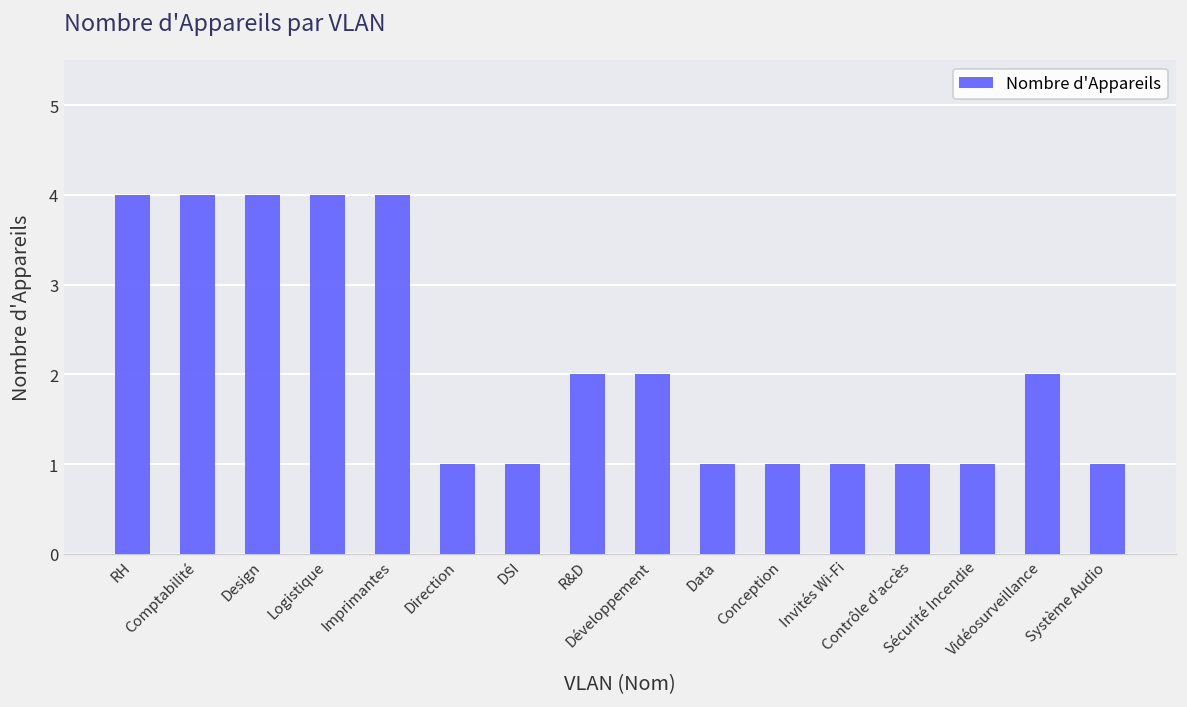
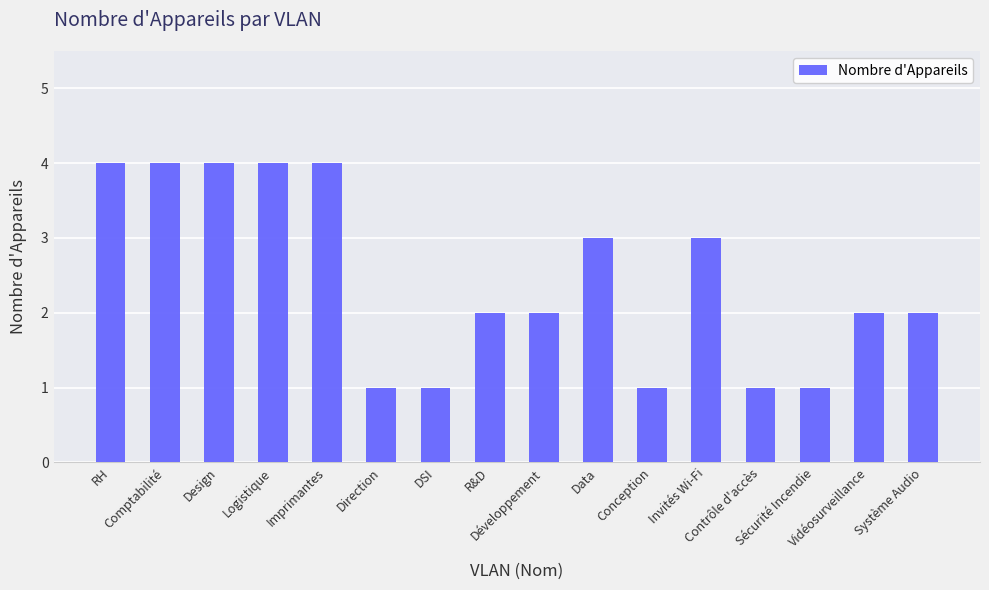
  {
    "RH": 4,
    "Comptabilité": 4,
    "Design": 4,
    "Logistique": 4,
    "Imprimantes": 4,
    "Direction": 1,
    "DSI": 1,
    "R&D": 2,
    "Développement": 2,
-   "Data": 1,
+   "Data": 3,
    "Conception": 1,
-   "Invités Wi-Fi": 1,
+   "Invités Wi-Fi": 3,
    "Contrôle d'accès": 1,
    "Sécurité Incendie": 1,
    "Vidéosurveillance": 2,
-   "Système Audio": 1
+   "Système Audio": 2
  }
